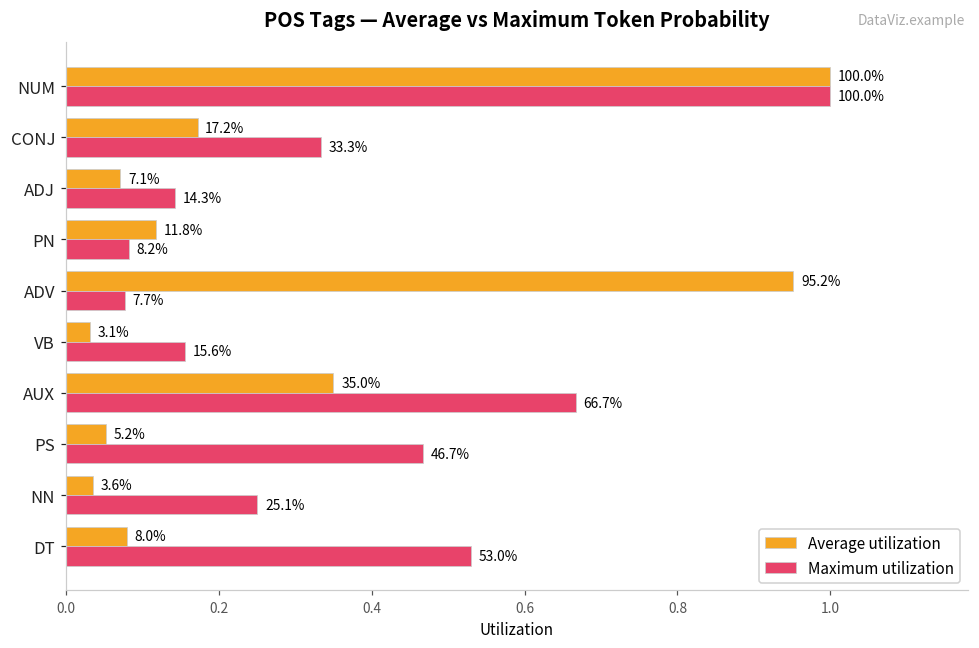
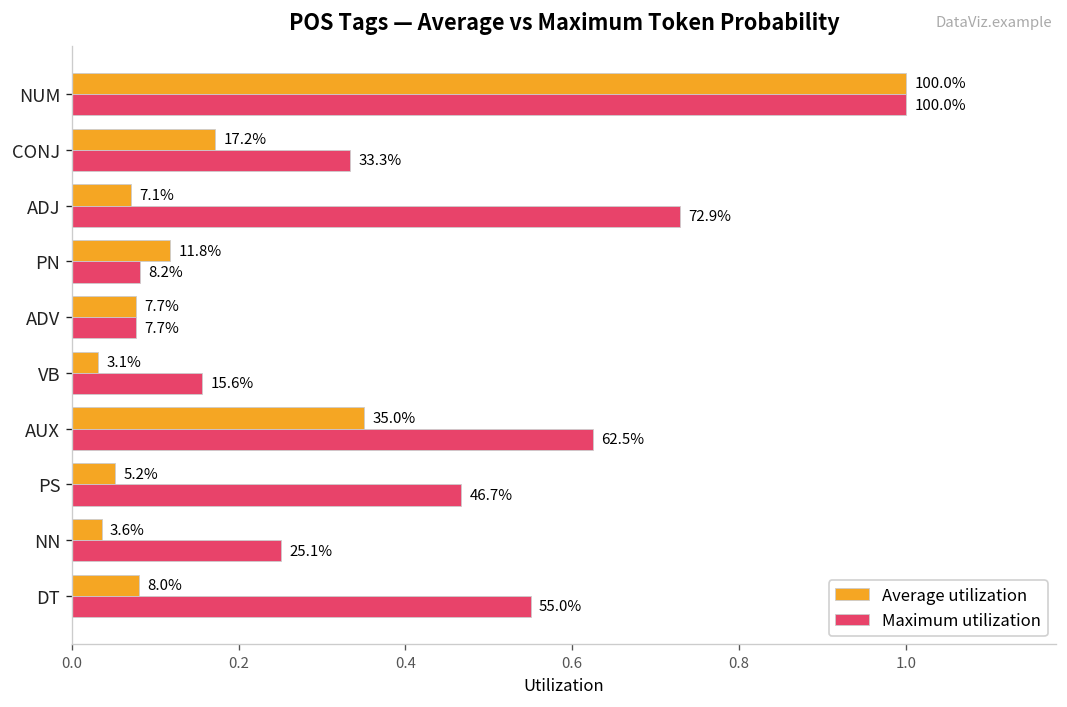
  {
    "Average utilization": {
      "NUM": "100.0%",
      "CONJ": "17.2%",
      "ADJ": "7.1%",
      "PN": "11.8%",
-     "ADV": "95.2%",
+     "ADV": "7.7%",
      "VB": "3.1%",
      "AUX": "35.0%",
      "PS": "5.2%",
      "NN": "3.6%",
      "DT": "8.0%"
    },
    "Maximum utilization": {
      "NUM": "100.0%",
      "CONJ": "33.3%",
-     "ADJ": "14.3%",
+     "ADJ": "72.9%",
      "PN": "8.2%",
      "ADV": "7.7%",
      "VB": "15.6%",
-     "AUX": "66.7%",
+     "AUX": "62.5%",
      "PS": "46.7%",
      "NN": "25.1%",
-     "DT": "53.0%"
+     "DT": "55.0%"
    }
  }
